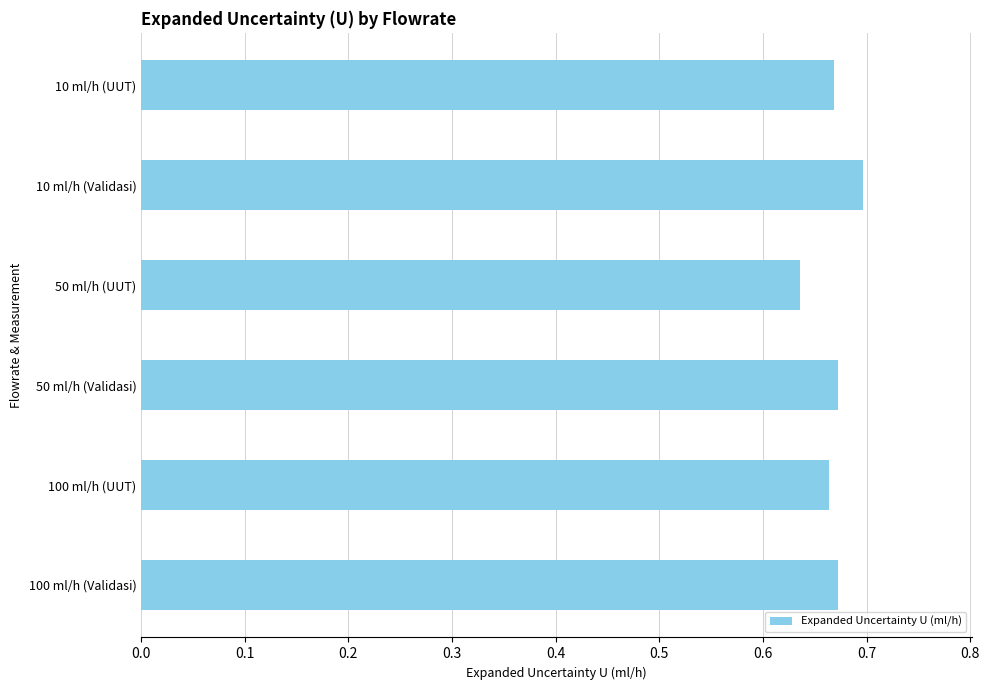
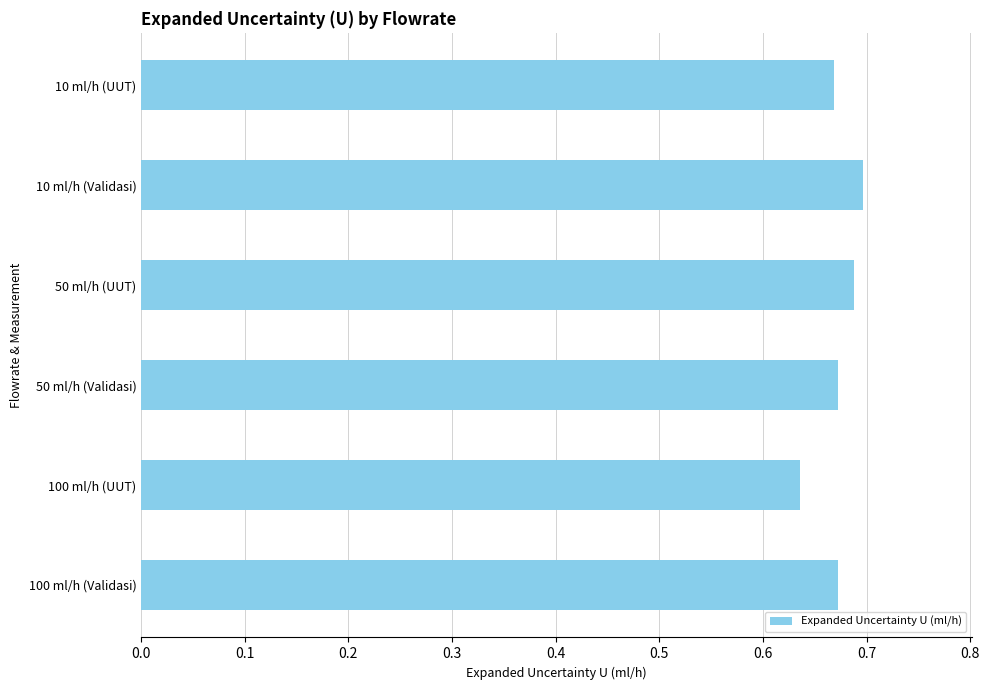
  {
    "10 ml/h (UUT)": 0.669,
    "10 ml/h (Validasi)": 0.697,
-   "50 ml/h (UUT)": 0.636,
+   "50 ml/h (UUT)": 0.688,
    "50 ml/h (Validasi)": 0.672,
-   "100 ml/h (UUT)": 0.664,
+   "100 ml/h (UUT)": 0.636,
    "100 ml/h (Validasi)": 0.672
  }
